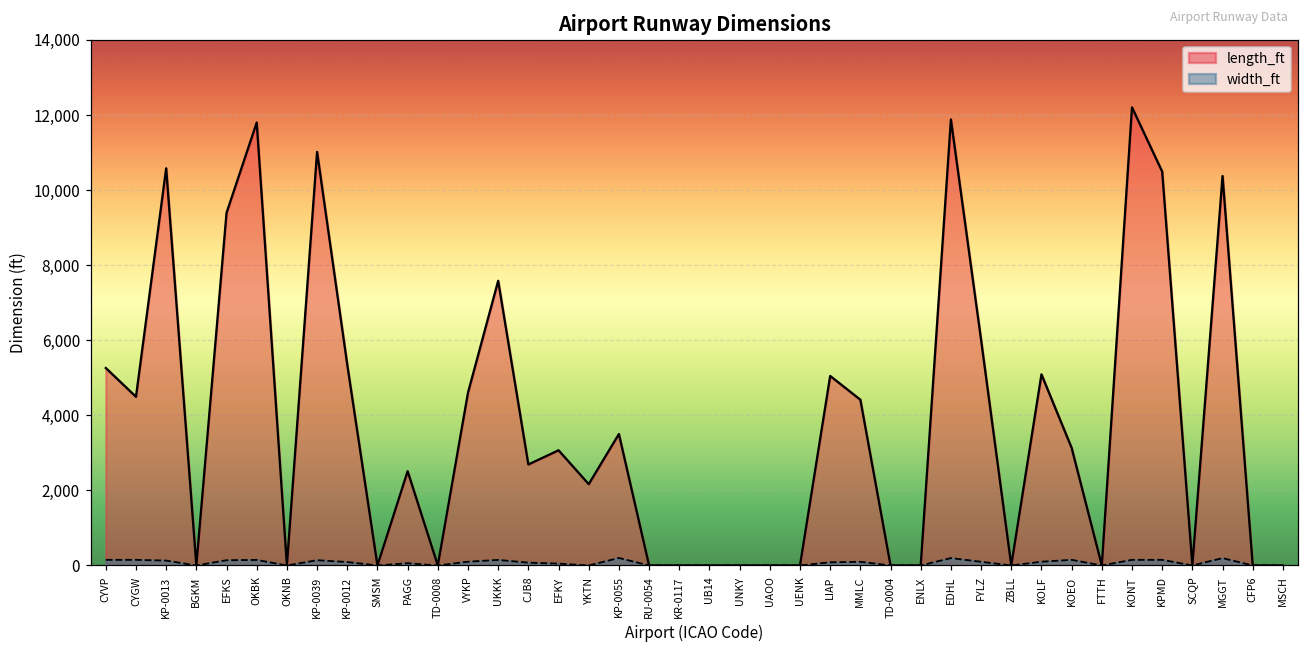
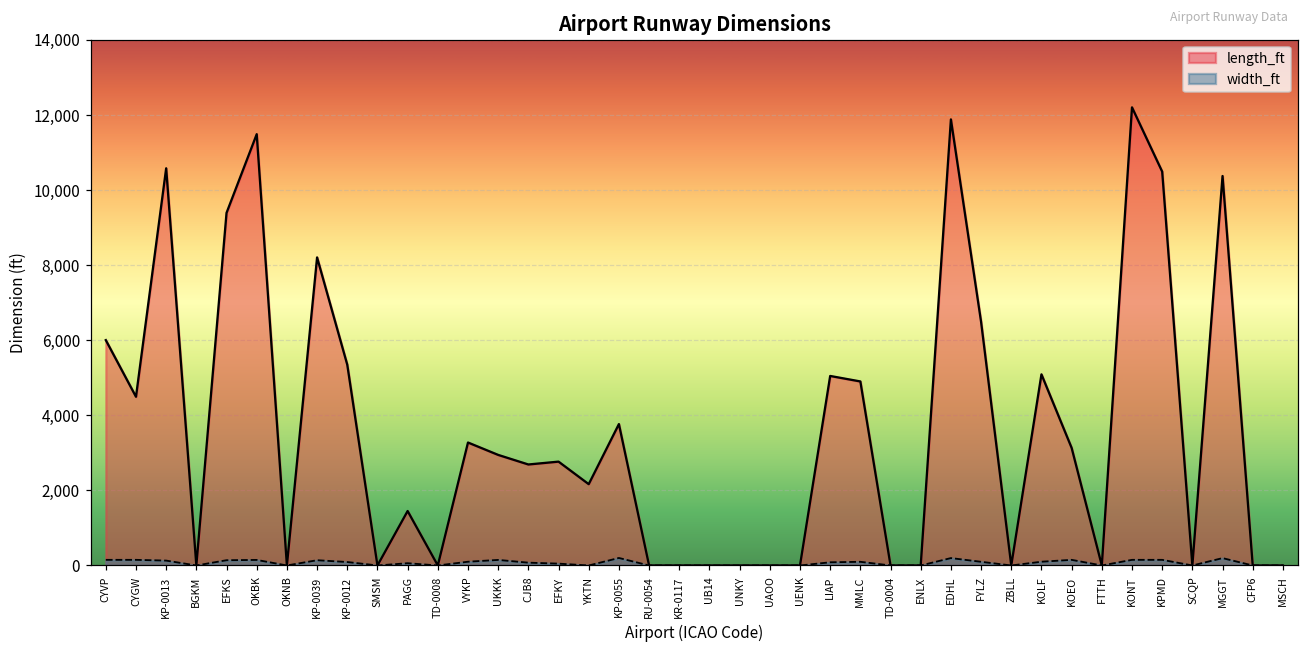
  {
    "length_ft": {
-     "CYVP": "5,300",
+     "CYVP": "6,000",
      "CYGW": "4,500",
      "KP-0013": "10,600",
      "EFKS": "9,400",
-     "OKBK": "11,800",
-     "KP-0039": "11,000",
+     "OKBK": "11,500",
+     "KP-0039": "8,200",
      "KP-0012": "5,300",
-     "PAGG": "2,500",
-     "VYKP": "4,600",
-     "UKKK": "7,600",
+     "PAGG": "1,500",
+     "VYKP": "3,300",
+     "UKKK": "2,900",
      "CJB8": "2,700",
-     "EFKY": "3,100",
+     "EFKY": "2,800",
      "YKTN": "2,200",
-     "KP-0055": "3,500",
+     "KP-0055": "3,800",
      "LIAP": "5,000",
-     "MMLC": "4,400",
+     "MMLC": "4,900",
      "EDHL": "11,900",
-     "FYLZ": "6,000",
+     "FYLZ": "6,500",
      "KOLF": "5,100",
      "KOEO": "3,100",
      "KONT": "12,200",
      "KPMD": "10,500",
      "MGGT": "10,400"
    },
    "width_ft": {
      "CYVP": "200",
      "CYGW": "200",
      "KP-0013": "100",
      "EFKS": "100",
      "OKBK": "100",
      "KP-0039": "100",
      "KP-0012": "100",
      "PAGG": "100",
      "VYKP": "100",
      "UKKK": "100",
      "CJB8": "100",
      "EFKY": "0",
      "YKTN": "0",
      "KP-0055": "200",
      "LIAP": "100",
      "MMLC": "100",
      "EDHL": "200",
      "FYLZ": "100",
      "KOLF": "100",
      "KOEO": "200",
      "KONT": "200",
      "KPMD": "200",
      "MGGT": "200"
    }
  }
